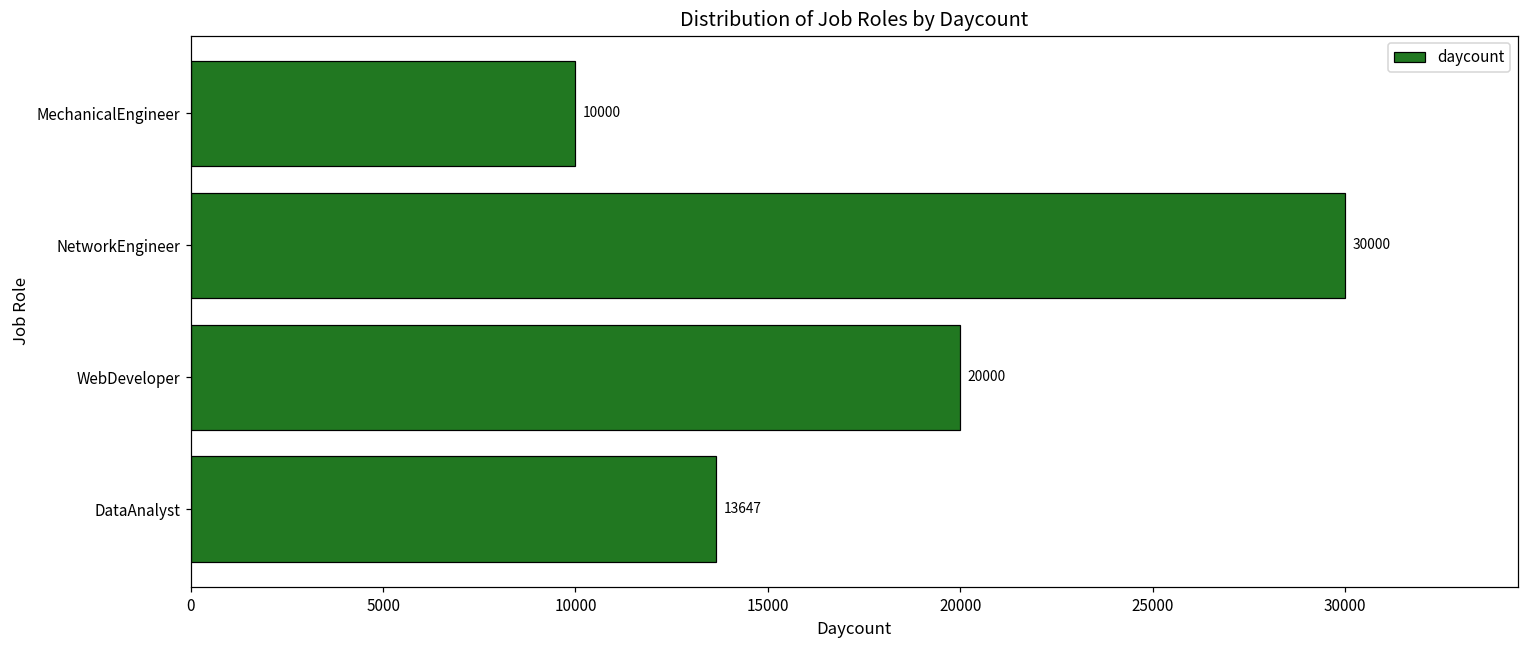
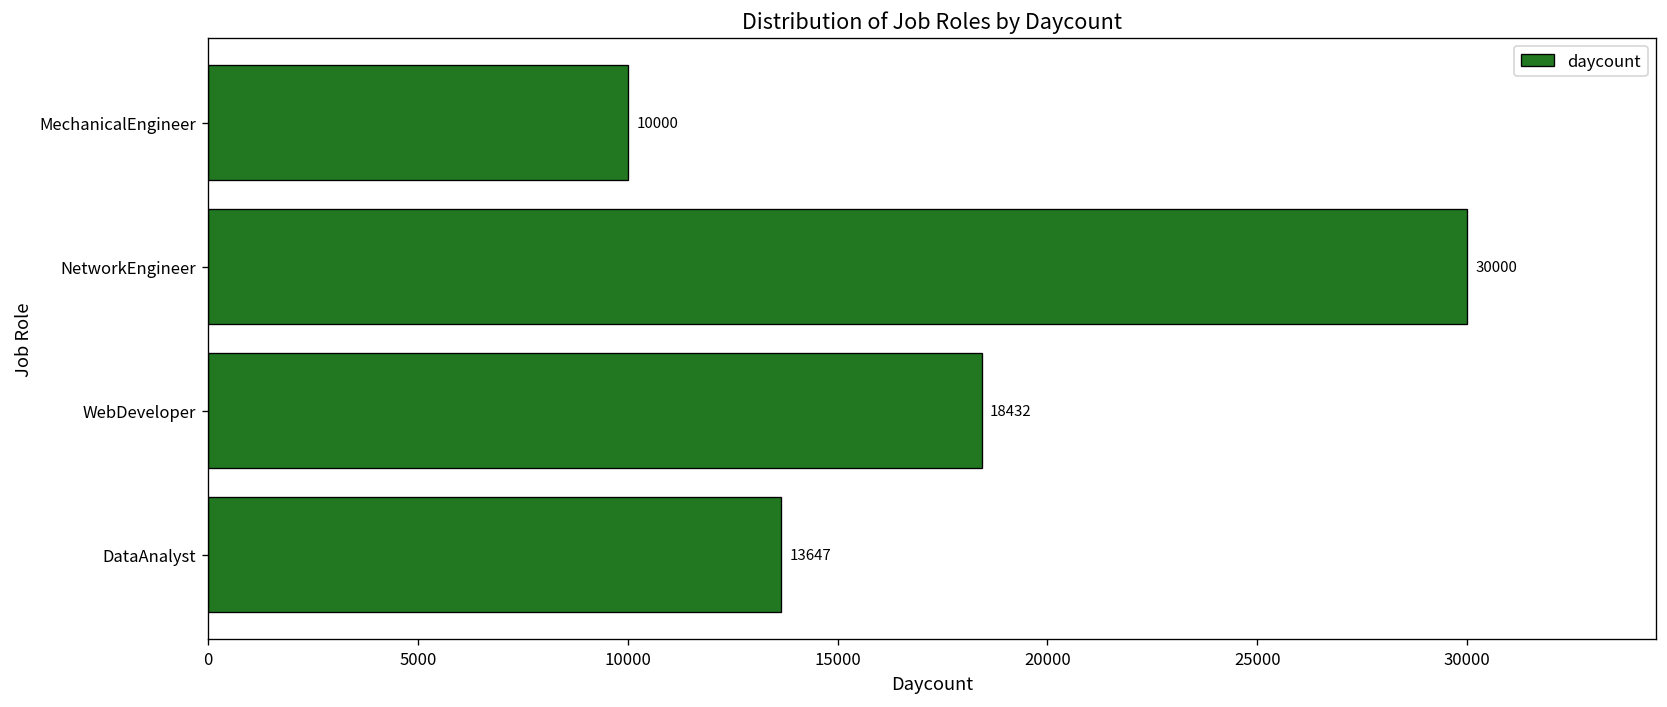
  {
    "MechanicalEngineer": 10000,
    "NetworkEngineer": 30000,
-   "WebDeveloper": 20000,
+   "WebDeveloper": 18432,
    "DataAnalyst": 13647
  }
